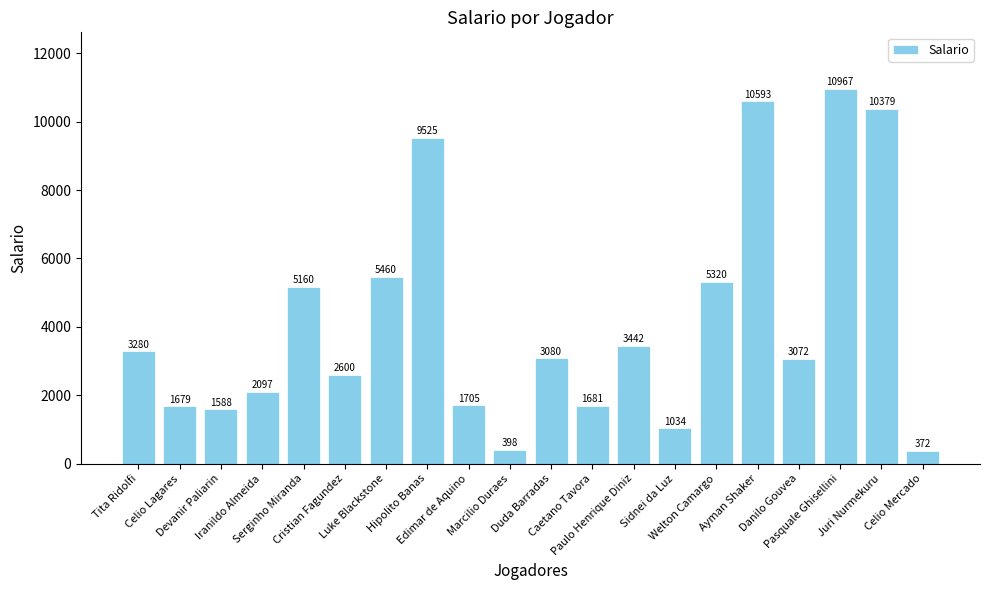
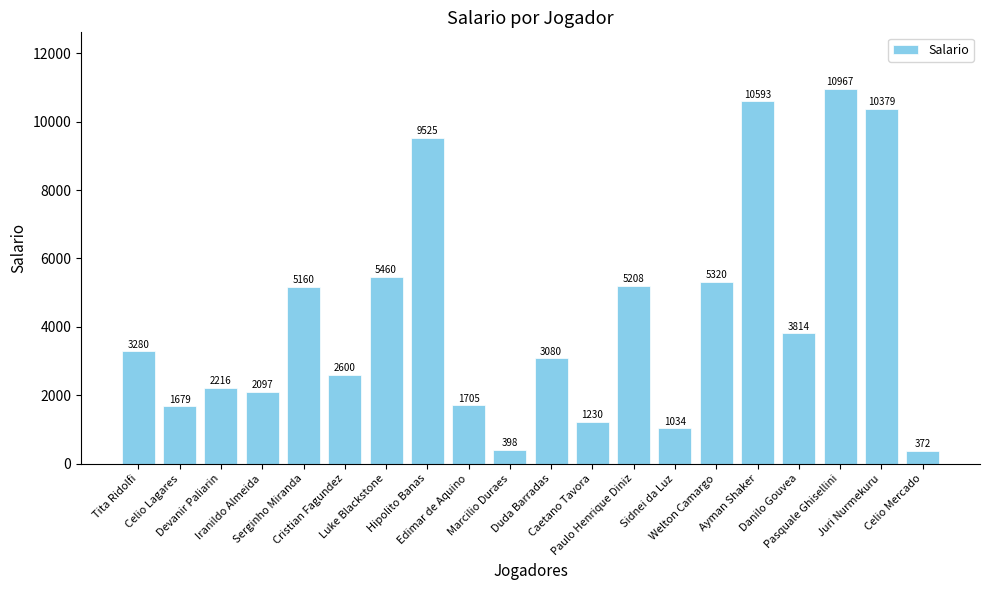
  {
    "Tita Ridolfi": 3280,
    "Celio Lagares": 1679,
-   "Devanir Paliarin": 1588,
+   "Devanir Paliarin": 2216,
    "Iranildo Almeida": 2097,
    "Serginho Miranda": 5160,
    "Cristian Fagundez": 2600,
    "Luke Blackstone": 5460,
    "Hipolito Banas": 9525,
    "Edimar de Aquino": 1705,
    "Marcilio Duraes": 398,
    "Duda Barradas": 3080,
-   "Caetano Tavora": 1681,
-   "Paulo Henrique Diniz": 3442,
+   "Caetano Tavora": 1230,
+   "Paulo Henrique Diniz": 5208,
    "Sidnei da Luz": 1034,
    "Welton Camargo": 5320,
    "Ayman Shaker": 10593,
-   "Danilo Gouvea": 3072,
+   "Danilo Gouvea": 3814,
    "Pasquale Ghisellini": 10967,
    "Juri Nurmekuru": 10379,
    "Celio Mercado": 372
  }
